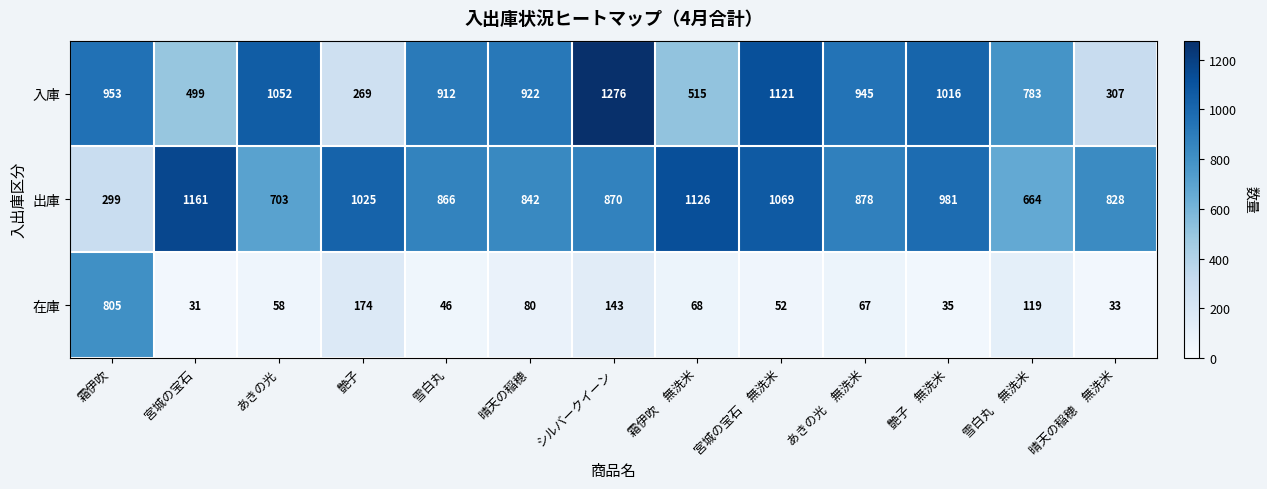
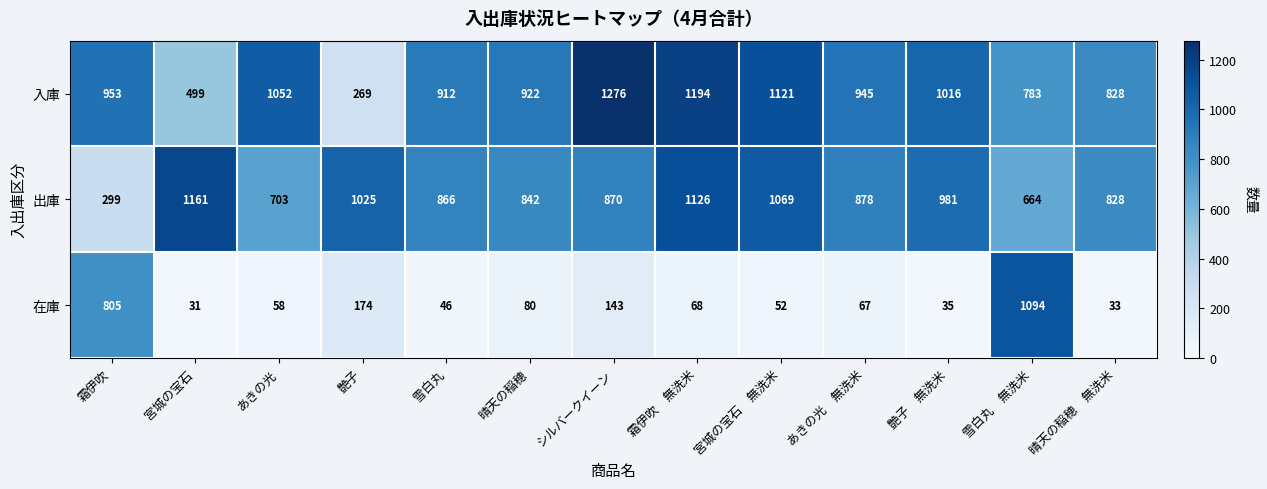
  {
    "入庫": {
      "霜伊吹": 953,
      "宮城の宝石": 499,
      "あきの光": 1052,
      "艶子": 269,
      "雪白丸": 912,
      "晴天の稲穂": 922,
      "シルバークイーン": 1276,
-     "霜伊吹 無洗米": 515,
+     "霜伊吹 無洗米": 1194,
      "宮城の宝石 無洗米": 1121,
      "あきの光 無洗米": 945,
      "艶子 無洗米": 1016,
      "雪白丸 無洗米": 783,
-     "晴天の稲穂 無洗米": 307
+     "晴天の稲穂 無洗米": 828
    },
    "出庫": {
      "霜伊吹": 299,
      "宮城の宝石": 1161,
      "あきの光": 703,
      "艶子": 1025,
      "雪白丸": 866,
      "晴天の稲穂": 842,
      "シルバークイーン": 870,
      "霜伊吹 無洗米": 1126,
      "宮城の宝石 無洗米": 1069,
      "あきの光 無洗米": 878,
      "艶子 無洗米": 981,
      "雪白丸 無洗米": 664,
      "晴天の稲穂 無洗米": 828
    },
    "在庫": {
      "霜伊吹": 805,
      "宮城の宝石": 31,
      "あきの光": 58,
      "艶子": 174,
      "雪白丸": 46,
      "晴天の稲穂": 80,
      "シルバークイーン": 143,
      "霜伊吹 無洗米": 68,
      "宮城の宝石 無洗米": 52,
      "あきの光 無洗米": 67,
      "艶子 無洗米": 35,
-     "雪白丸 無洗米": 119,
+     "雪白丸 無洗米": 1094,
      "晴天の稲穂 無洗米": 33
    }
  }
